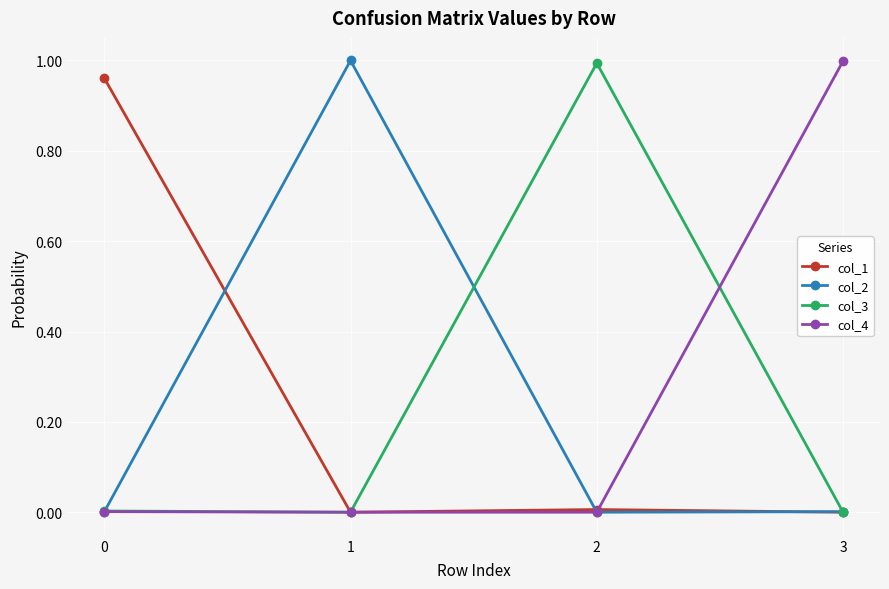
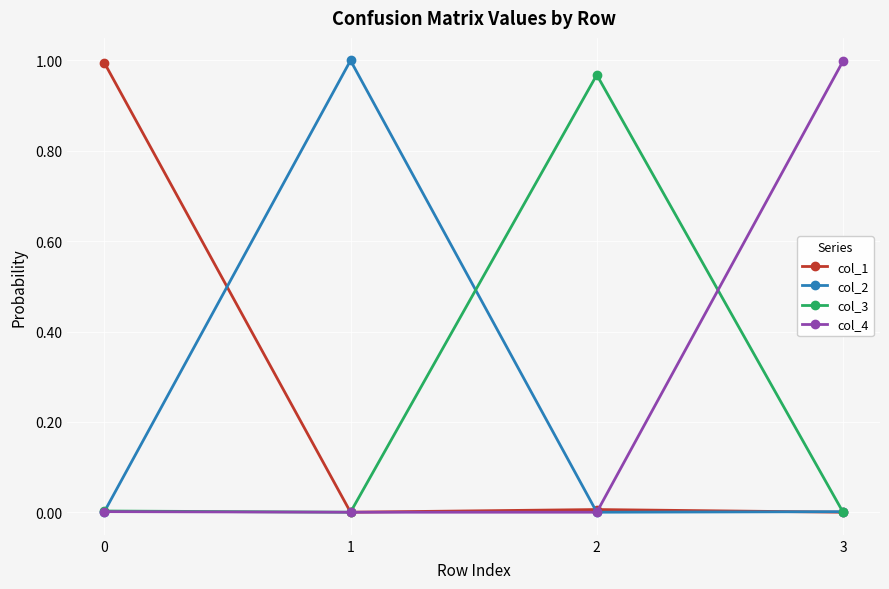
  {
    "col_1": {
-     "0": 0.96,
+     "0": 1.00,
      "2": 0.01
    },
    "col_2": {
      "1": 1.00
    },
    "col_3": {
-     "2": 0.99
+     "2": 0.97
    },
    "col_4": {
      "3": 1.00
    }
  }
